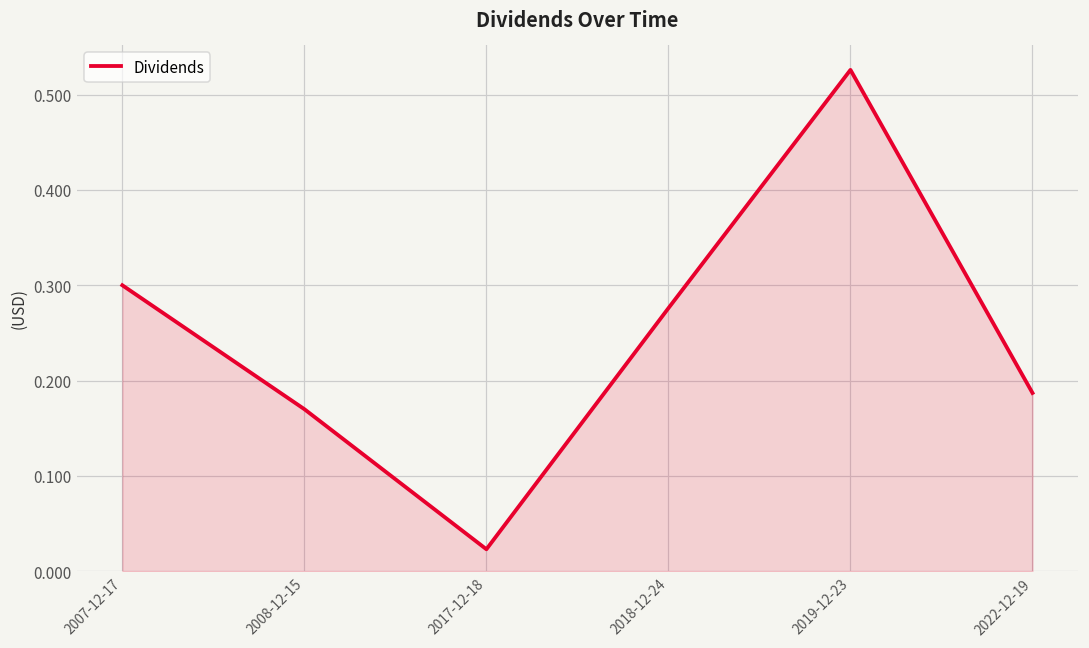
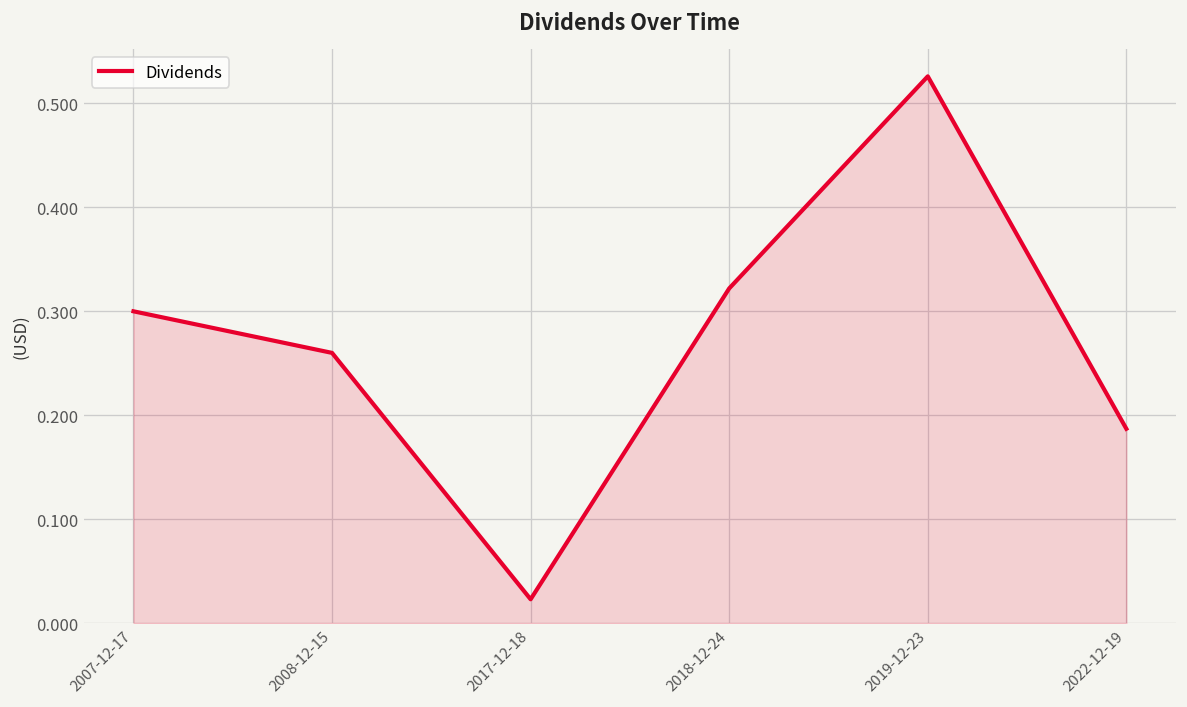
  {
    "2007-12-17": 0.30,
-   "2008-12-15": 0.17,
+   "2008-12-15": 0.26,
    "2017-12-18": 0.02,
-   "2018-12-24": 0.28,
+   "2018-12-24": 0.32,
    "2019-12-23": 0.53,
    "2022-12-19": 0.19
  }
